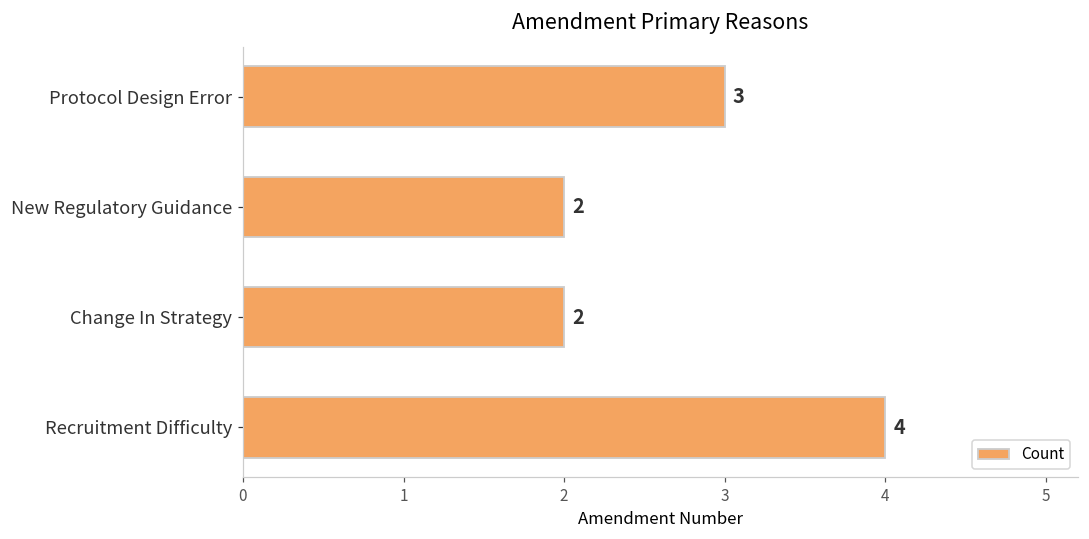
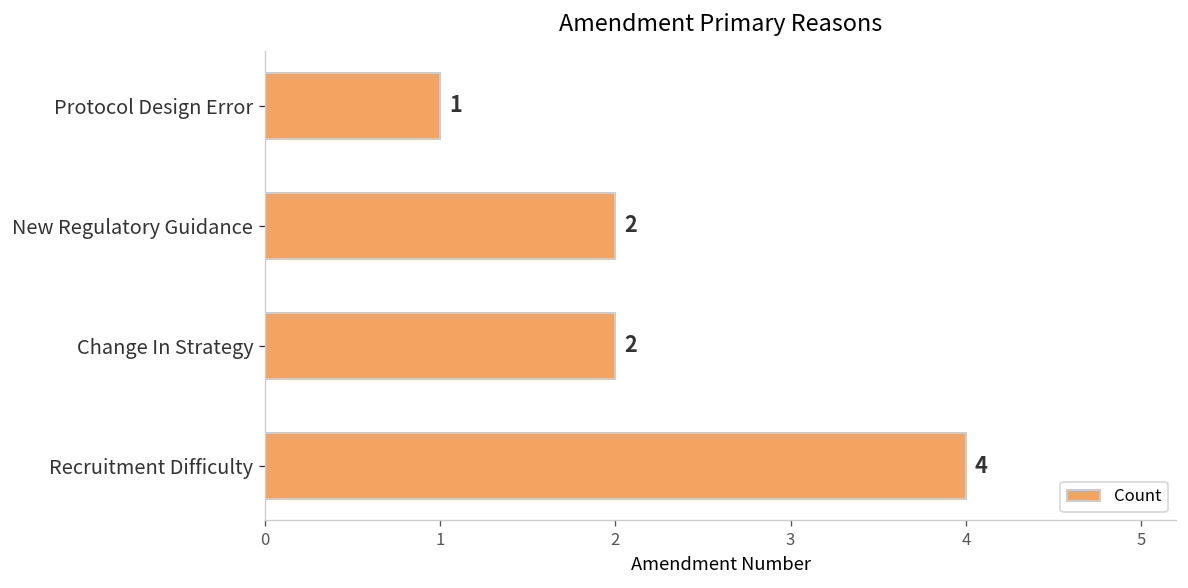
  {
-   "Protocol Design Error": 3,
+   "Protocol Design Error": 1,
    "New Regulatory Guidance": 2,
    "Change In Strategy": 2,
    "Recruitment Difficulty": 4
  }
